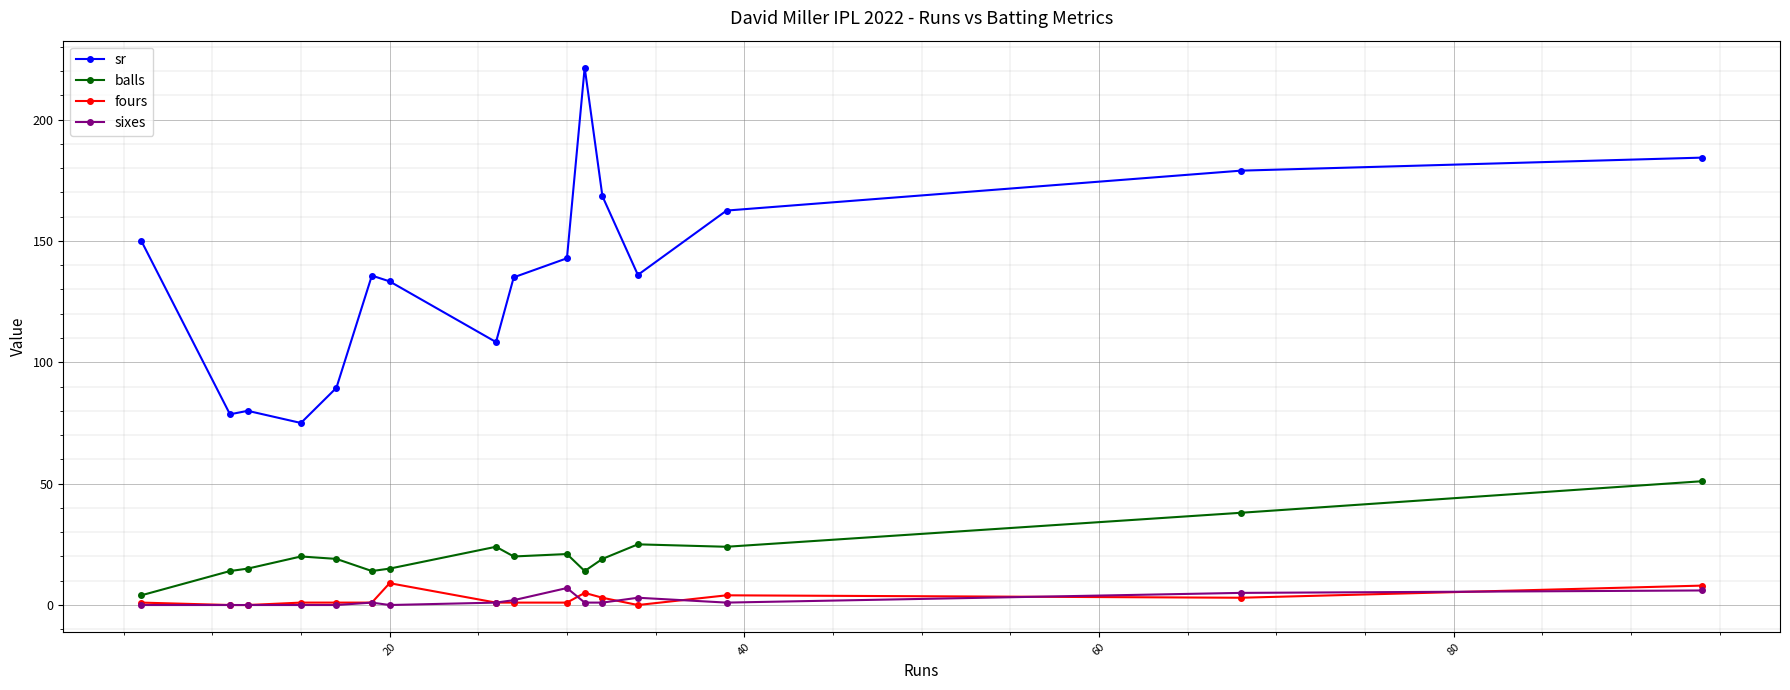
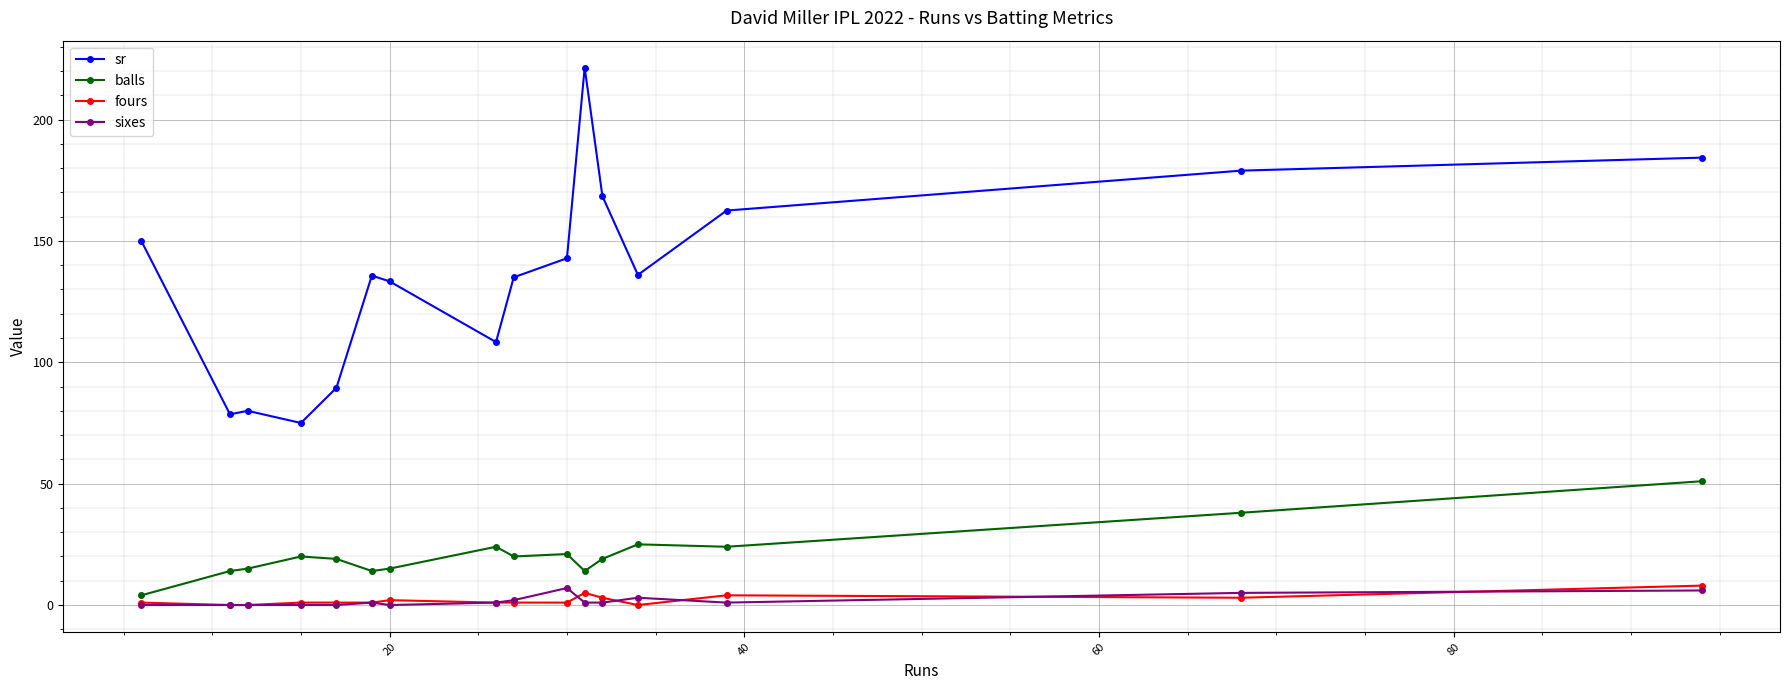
  {
    "sr": {
      "20": 133
    },
    "balls": {
      "20": 15
    },
    "fours": {
-     "20": 9
+     "20": 2
    },
    "sixes": {
      "20": 0
    }
  }
